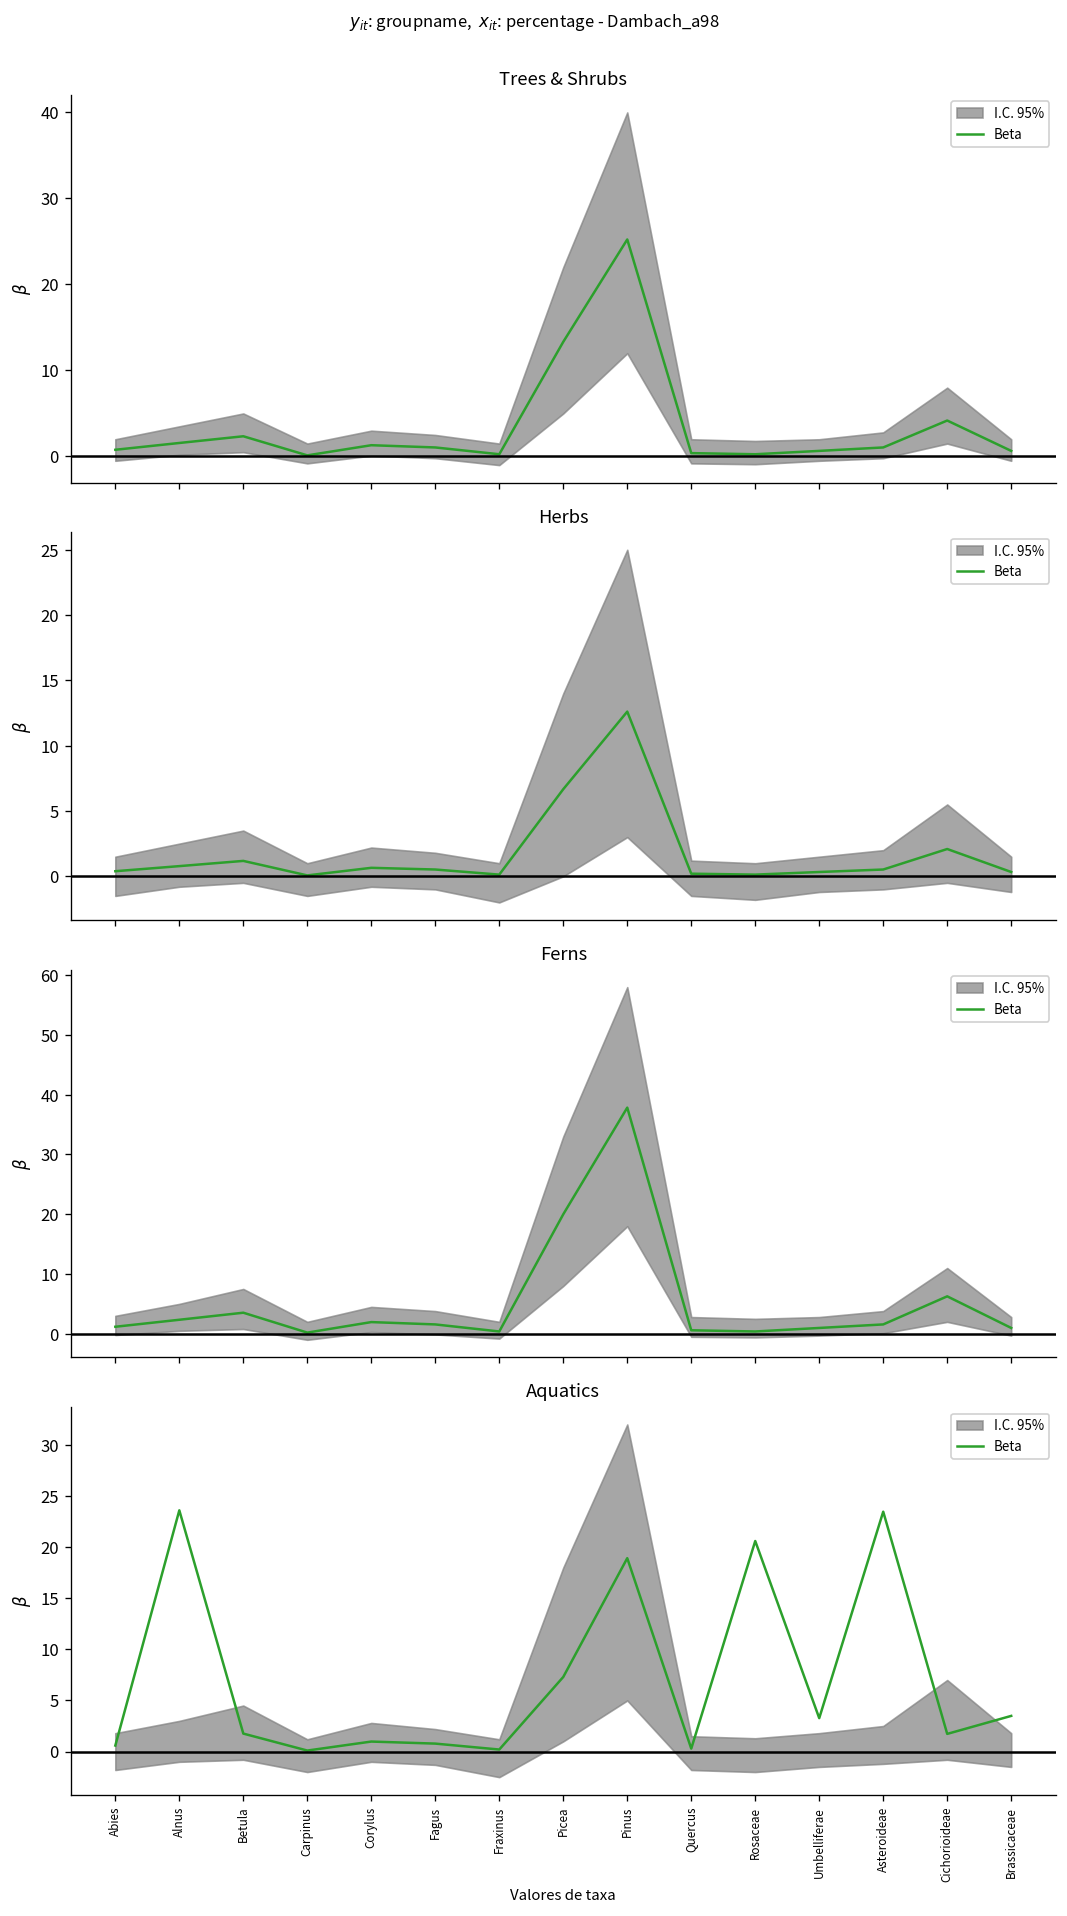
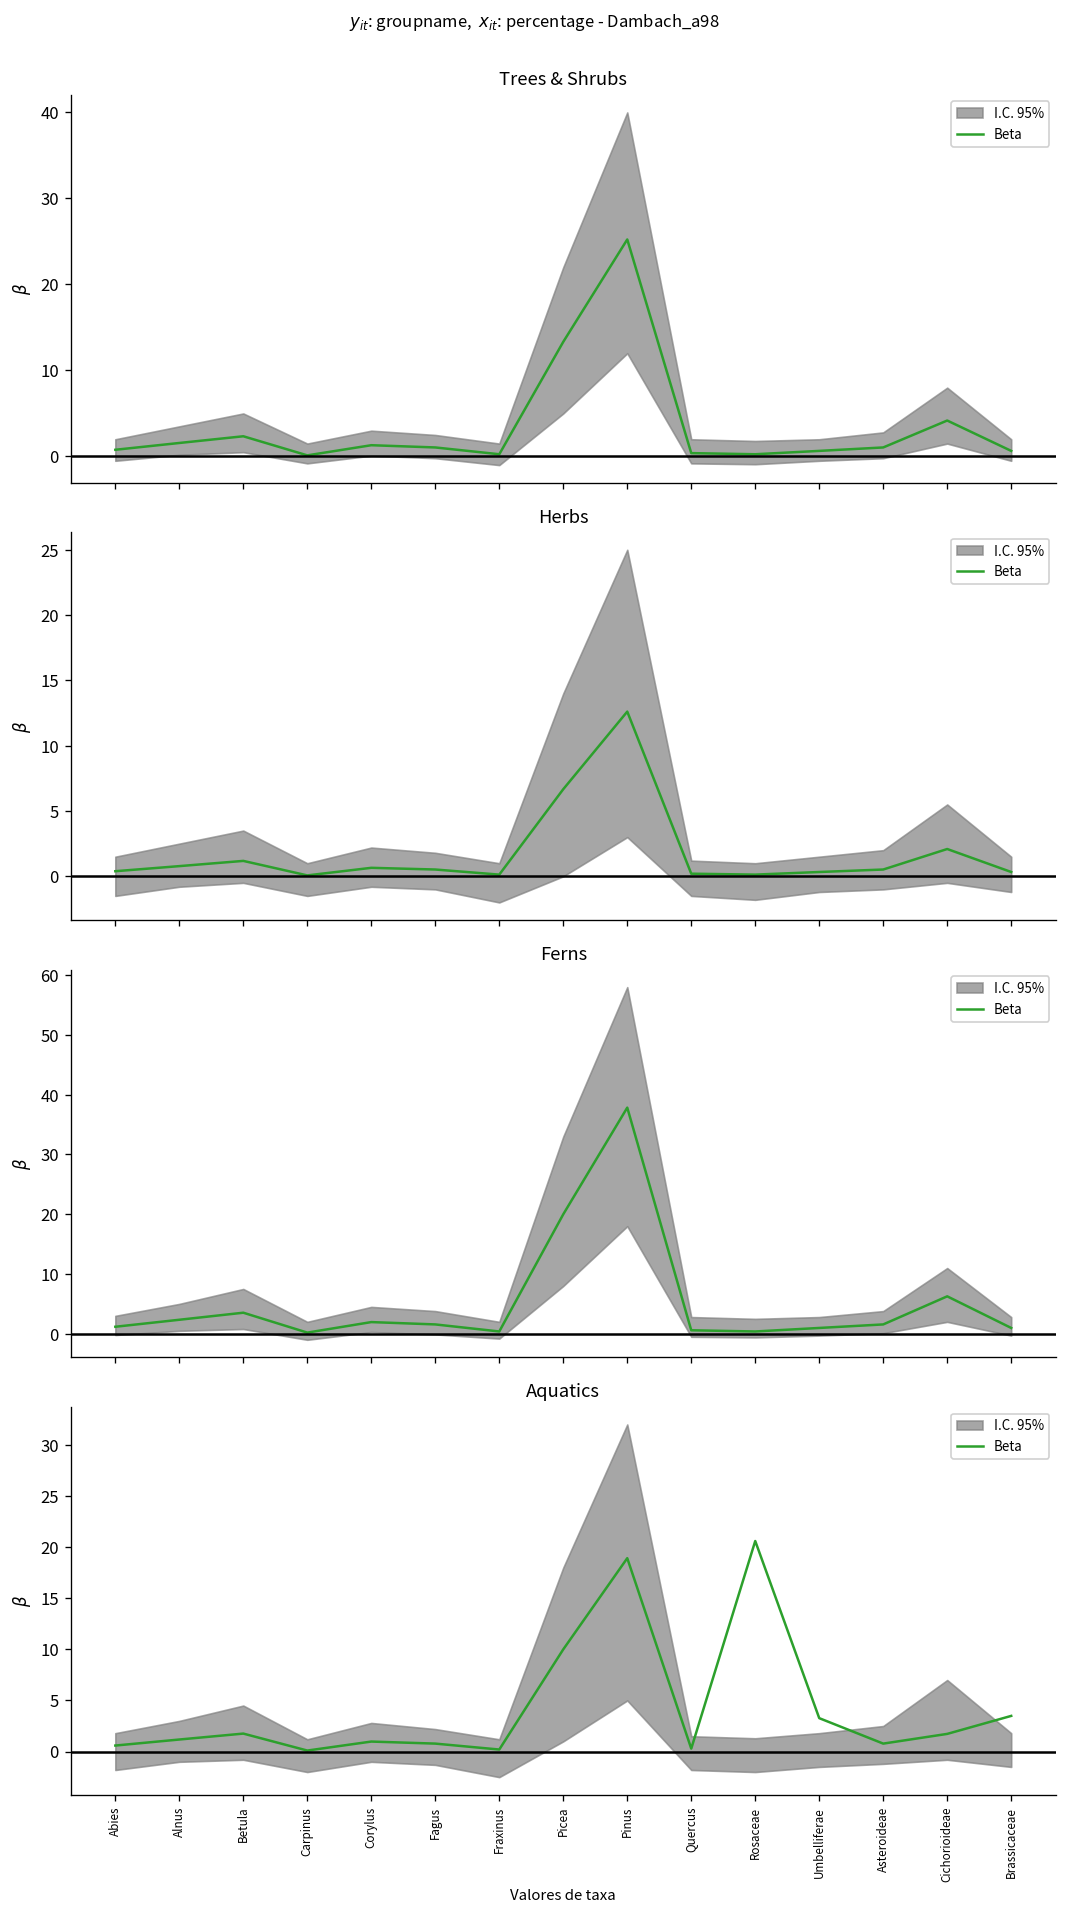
  {
    "Aquatics": {
      "Beta": {
        "Abies": 1,
-       "Alnus": 24,
+       "Alnus": 1,
        "Betula": 2,
        "Carpinus": 0,
        "Corylus": 1,
        "Fagus": 1,
        "Fraxinus": 0,
-       "Picea": 7,
+       "Picea": 10,
        "Pinus": 19,
        "Quercus": 0,
        "Rosaceae": 21,
        "Umbelliferae": 3,
-       "Asteroideae": 23,
+       "Asteroideae": 1,
        "Cichorioideae": 2,
        "Brassicaceae": 3
      }
    }
  }
